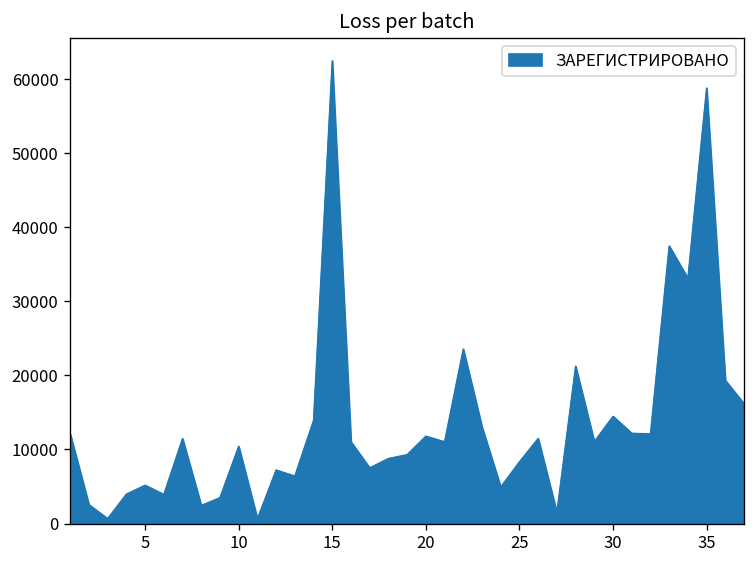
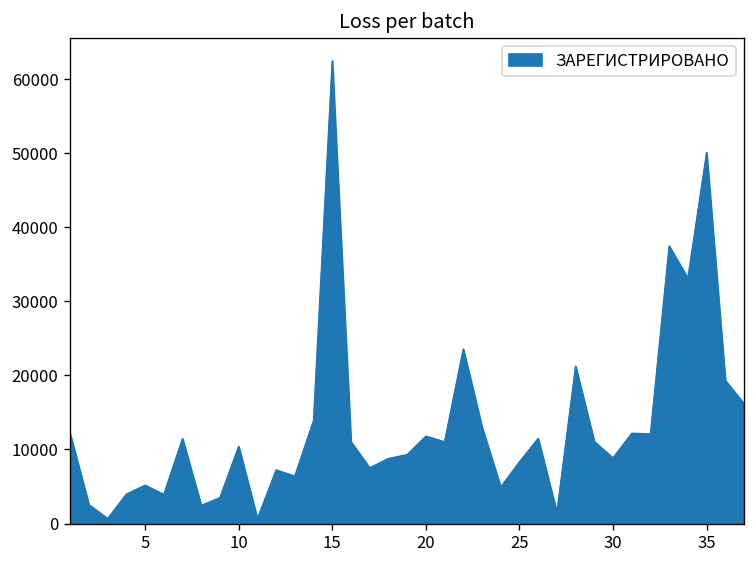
  {
    "5": 5000,
    "10": 10000,
    "15": 62000,
    "20": 12000,
    "25": 8000,
-   "30": 14000,
-   "35": 59000
+   "30": 9000,
+   "35": 50000
  }
